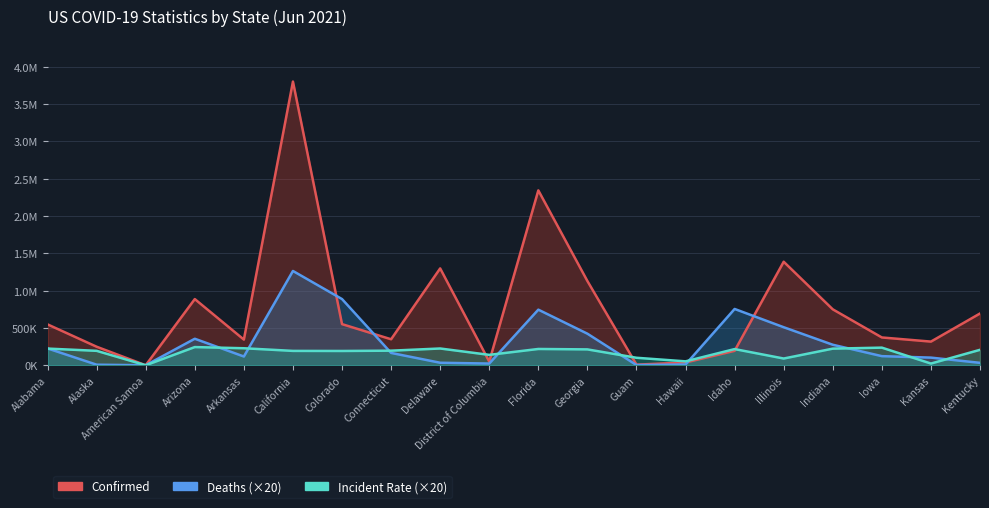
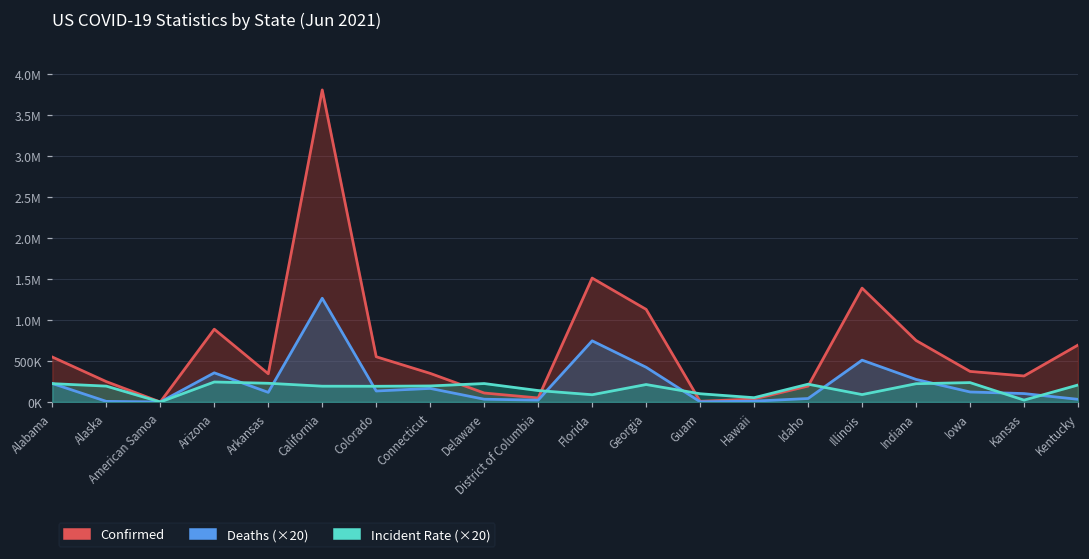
  {
    "Confirmed": {
      "Alabama": 500000,
      "Alaska": 200000,
      "Arizona": 900000,
      "Arkansas": 300000,
      "California": 3800000,
      "Colorado": 600000,
      "Connecticut": 300000,
-     "Delaware": 1300000,
-     "Florida": 2300000,
+     "Delaware": 100000,
+     "Florida": 1500000,
      "Georgia": 1100000,
      "Illinois": 1400000,
      "Indiana": 700000,
      "Iowa": 400000,
      "Kansas": 300000,
      "Kentucky": 700000
    },
    "Deaths (×20)": {
      "Alaska": 0,
      "Arizona": 400000,
      "Arkansas": 100000,
      "California": 1300000,
-     "Colorado": 900000,
+     "Colorado": 100000,
      "Delaware": 0,
      "Florida": 700000,
      "Georgia": 400000,
-     "Idaho": 800000,
+     "Idaho": 0,
      "Illinois": 500000,
      "Indiana": 300000,
      "Iowa": 100000,
      "Kansas": 100000,
      "Kentucky": 0
    },
    "Incident Rate (×20)": {
      "Alaska": 200000,
      "Arizona": 200000,
      "Arkansas": 200000,
      "California": 200000,
      "Colorado": 200000,
      "Delaware": 200000,
      "District of Columbia": 100000,
-     "Florida": 200000,
+     "Florida": 100000,
      "Georgia": 200000,
      "Guam": 100000,
      "Illinois": 100000,
      "Indiana": 200000,
      "Iowa": 200000,
      "Kansas": 0,
      "Kentucky": 200000
    }
  }
